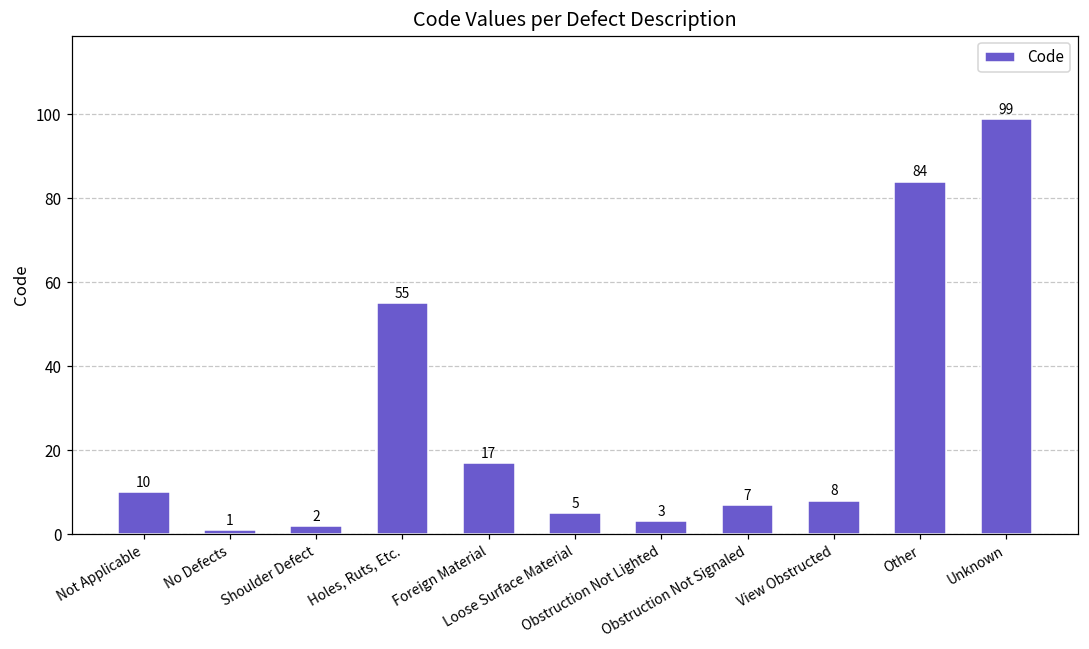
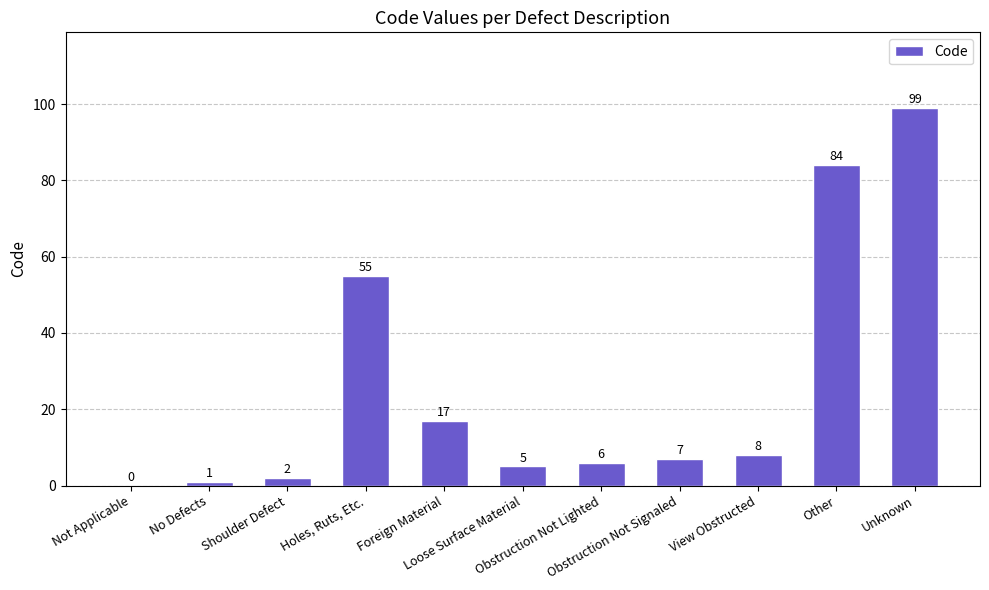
  {
-   "Not Applicable": 10,
+   "Not Applicable": 0,
    "No Defects": 1,
    "Shoulder Defect": 2,
    "Holes, Ruts, Etc.": 55,
    "Foreign Material": 17,
    "Loose Surface Material": 5,
-   "Obstruction Not Lighted": 3,
+   "Obstruction Not Lighted": 6,
    "Obstruction Not Signaled": 7,
    "View Obstructed": 8,
    "Other": 84,
    "Unknown": 99
  }
